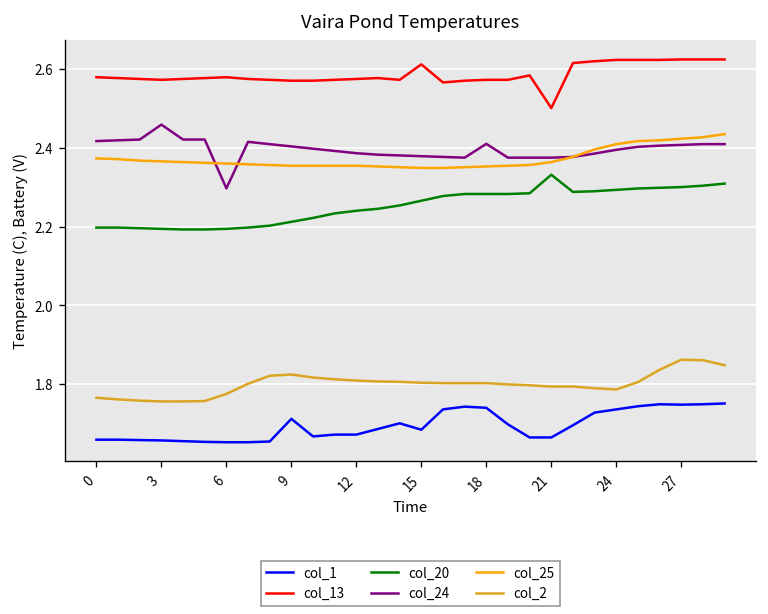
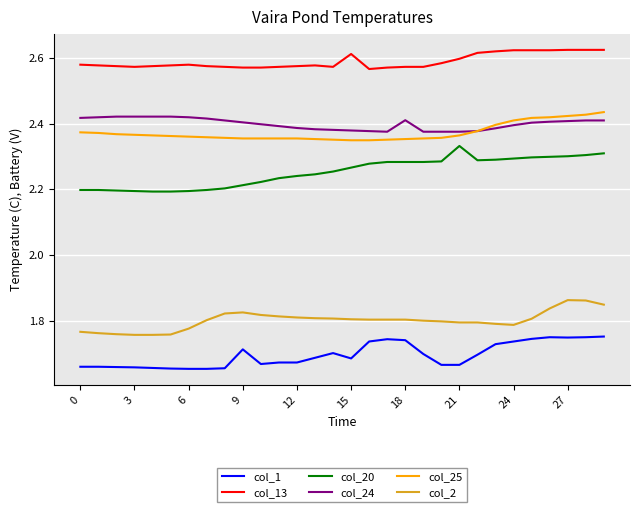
  {
    "col_1": {
      "0": 1.66,
      "3": 1.66,
      "6": 1.65,
      "9": 1.71,
      "12": 1.67,
      "15": 1.68,
      "18": 1.74,
      "21": 1.67,
      "24": 1.74,
      "27": 1.75
    },
    "col_13": {
      "0": 2.58,
      "3": 2.57,
      "6": 2.58,
      "9": 2.57,
      "12": 2.58,
      "15": 2.61,
      "18": 2.57,
-     "21": 2.50,
+     "21": 2.60,
      "24": 2.62,
      "27": 2.62
    },
    "col_20": {
      "0": 2.20,
      "3": 2.19,
      "6": 2.19,
      "9": 2.21,
      "12": 2.24,
      "15": 2.27,
      "18": 2.28,
      "21": 2.33,
      "24": 2.29,
      "27": 2.30
    },
    "col_24": {
      "0": 2.42,
-     "3": 2.46,
-     "6": 2.30,
+     "3": 2.42,
+     "6": 2.42,
      "9": 2.40,
      "12": 2.39,
      "15": 2.38,
      "18": 2.41,
      "21": 2.38,
      "24": 2.40,
      "27": 2.41
    }
  }
